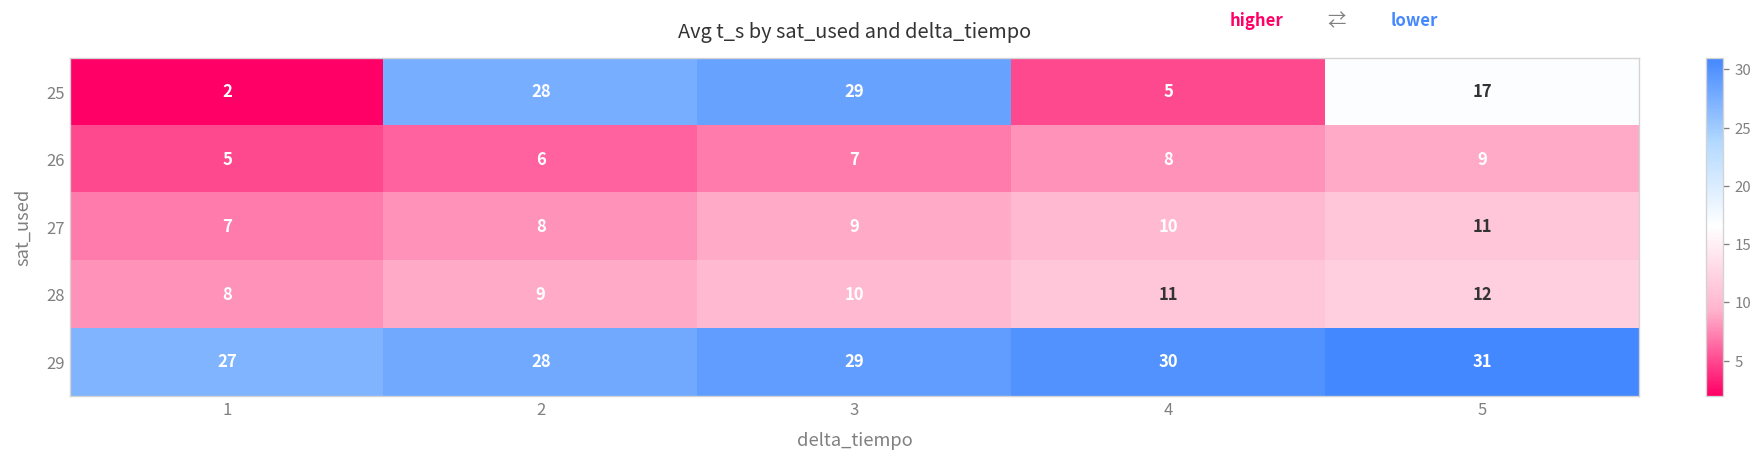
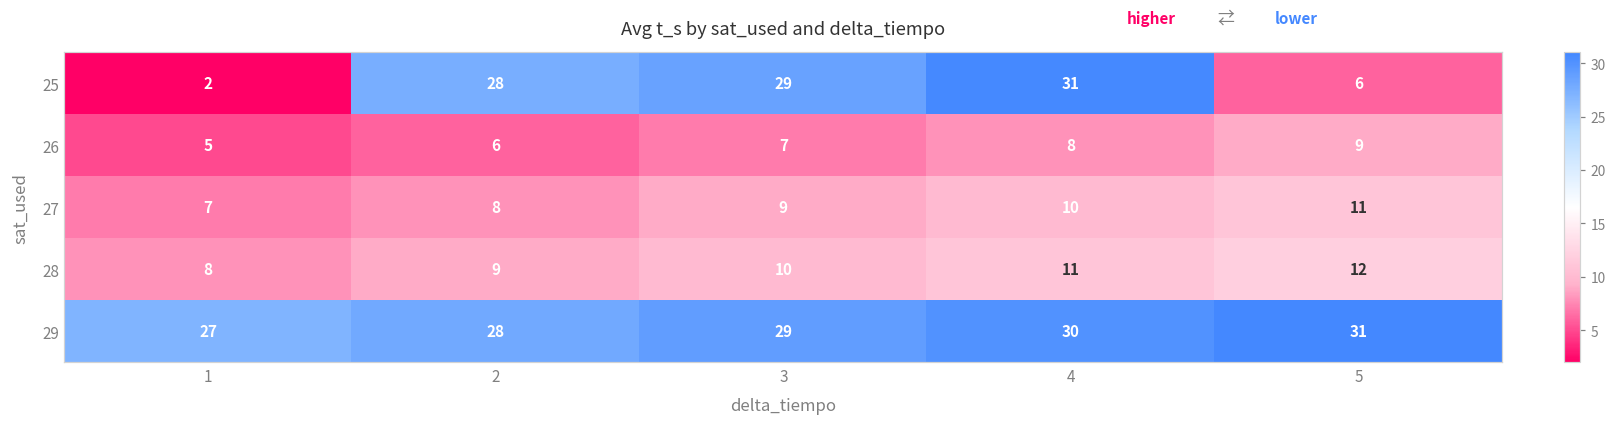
  {
    "25": {
      "1": 2,
      "2": 28,
      "3": 29,
-     "4": 5,
-     "5": 17
+     "4": 31,
+     "5": 6
    },
    "26": {
      "1": 5,
      "2": 6,
      "3": 7,
      "4": 8,
      "5": 9
    },
    "27": {
      "1": 7,
      "2": 8,
      "3": 9,
      "4": 10,
      "5": 11
    },
    "28": {
      "1": 8,
      "2": 9,
      "3": 10,
      "4": 11,
      "5": 12
    },
    "29": {
      "1": 27,
      "2": 28,
      "3": 29,
      "4": 30,
      "5": 31
    }
  }
